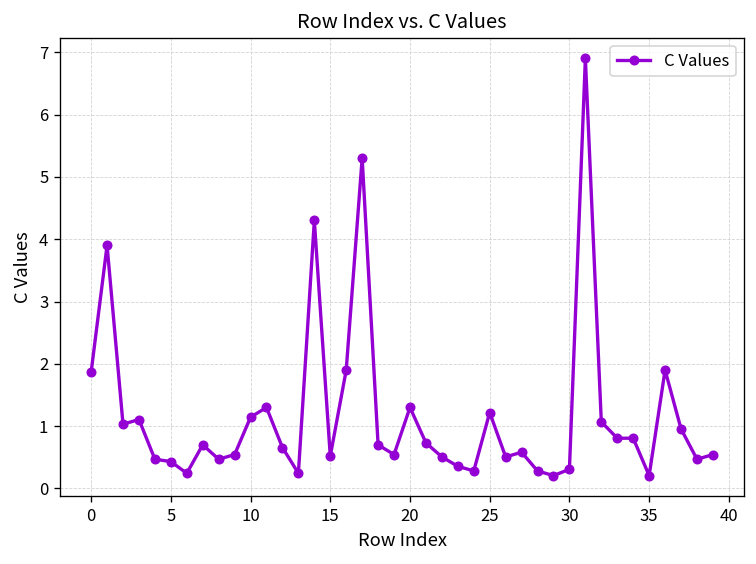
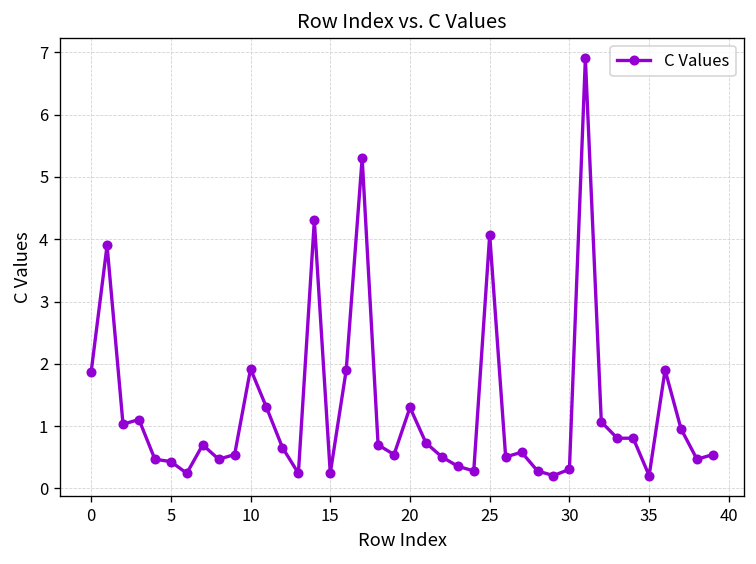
  {
    "0": 1.9,
    "5": 0.4,
-   "10": 1.1,
-   "15": 0.5,
+   "10": 1.9,
+   "15": 0.2,
    "20": 1.3,
-   "25": 1.2,
+   "25": 4.1,
    "30": 0.3,
    "35": 0.2
  }
